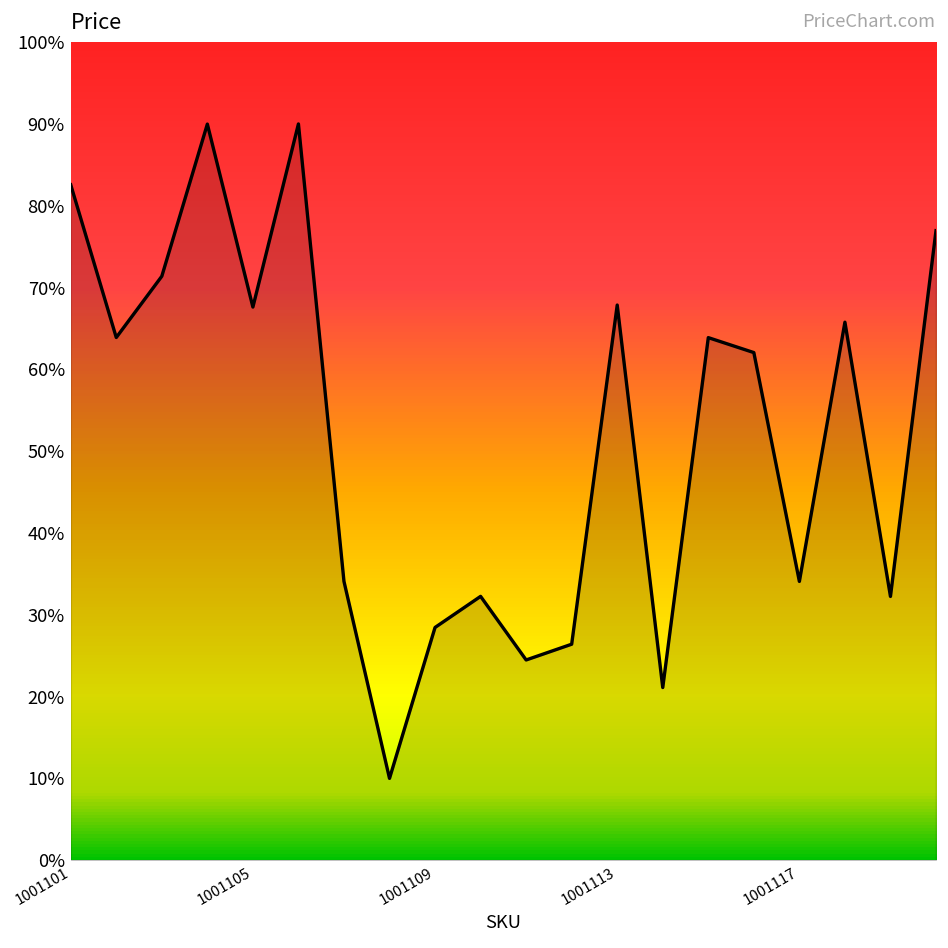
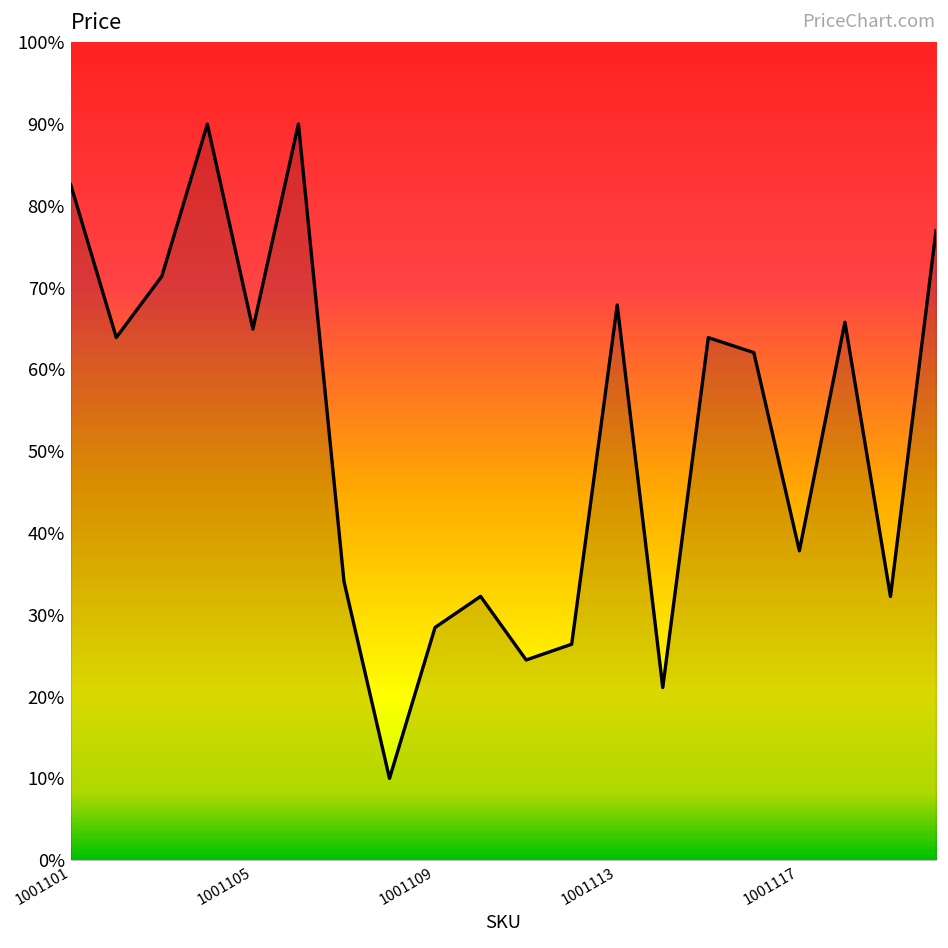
  {
    "1001101": "83%",
-   "1001105": "68%",
+   "1001105": "65%",
    "1001109": "28%",
    "1001113": "68%",
-   "1001117": "34%"
+   "1001117": "38%"
  }
